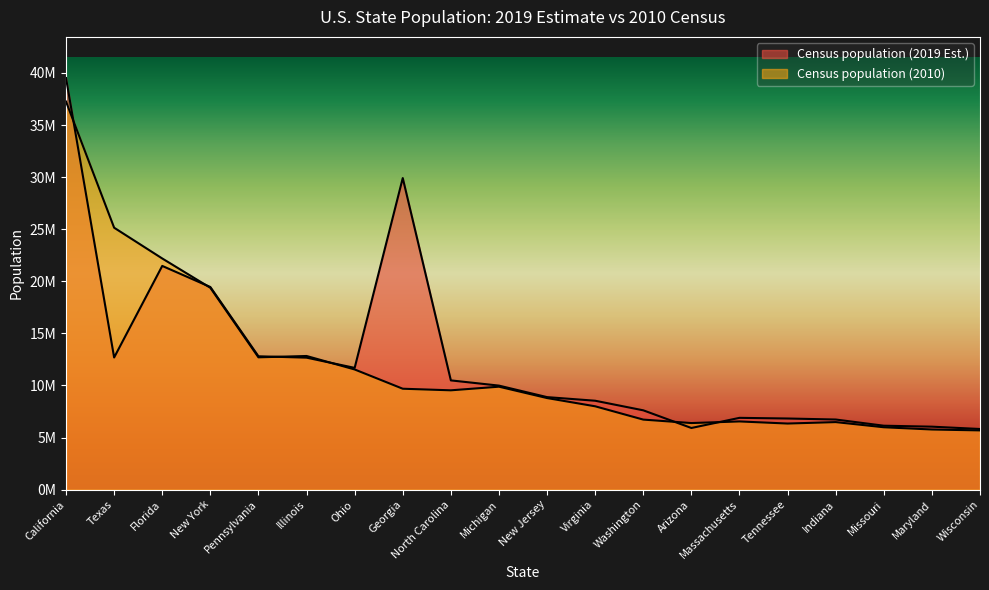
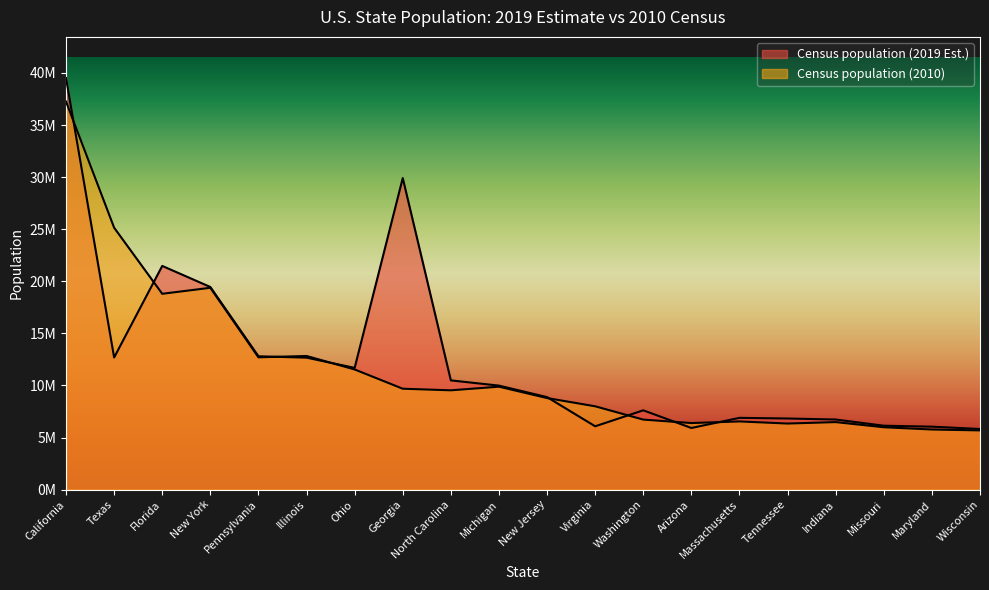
  {
    "Census population (2019 Est.)": {
      "California": 39500000,
      "Texas": 12700000,
      "Florida": 21500000,
      "Georgia": 29900000,
      "North Carolina": 10500000,
-     "Virginia": 8500000,
+     "Virginia": 6100000,
      "Washington": 7600000,
      "Arizona": 5900000,
      "Massachusetts": 6900000,
      "Tennessee": 6800000,
      "Indiana": 6700000,
      "Maryland": 6000000
    },
    "Census population (2010)": {
      "California": 37300000,
      "Texas": 25100000,
-     "Florida": 22200000,
+     "Florida": 18800000,
      "Georgia": 9700000,
      "North Carolina": 9500000,
      "Virginia": 8000000,
      "Washington": 6700000,
      "Arizona": 6400000,
      "Massachusetts": 6500000,
      "Tennessee": 6300000,
      "Indiana": 6500000,
      "Maryland": 5800000
    }
  }
